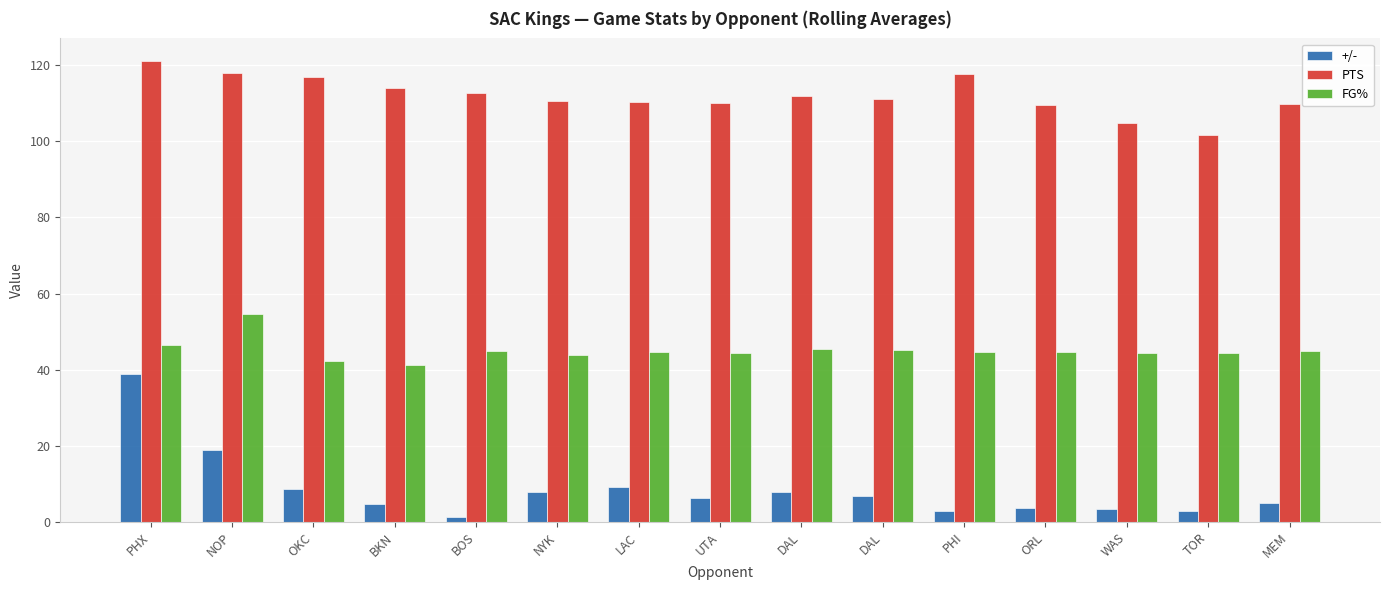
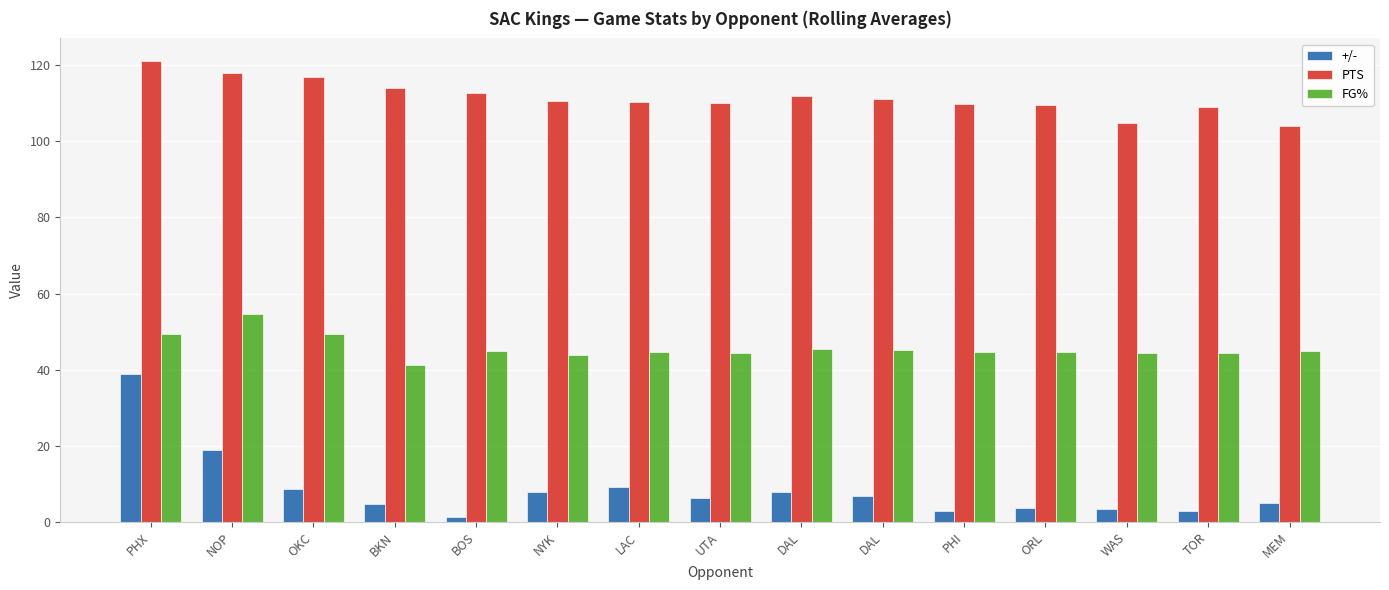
  {
    "+/-": {
      "PHX": 39,
      "NOP": 19,
      "OKC": 9,
      "BKN": 5,
      "BOS": 1,
      "NYK": 8,
      "LAC": 9,
      "UTA": 6,
      "PHI": 3,
      "ORL": 4,
      "WAS": 4,
      "TOR": 3,
      "MEM": 5
    },
    "PTS": {
      "PHX": 121,
      "NOP": 118,
      "OKC": 117,
      "BKN": 114,
      "BOS": 113,
      "NYK": 111,
      "LAC": 110,
      "UTA": 110,
-     "PHI": 118,
+     "PHI": 110,
      "ORL": 110,
      "WAS": 105,
-     "TOR": 102,
-     "MEM": 110
+     "TOR": 109,
+     "MEM": 104
    },
    "FG%": {
-     "PHX": 46,
+     "PHX": 49,
      "NOP": 55,
-     "OKC": 42,
+     "OKC": 49,
      "BKN": 41,
      "BOS": 45,
      "NYK": 44,
      "LAC": 45,
      "UTA": 44,
      "PHI": 45,
      "ORL": 45,
      "WAS": 45,
      "TOR": 44,
      "MEM": 45
    }
  }
